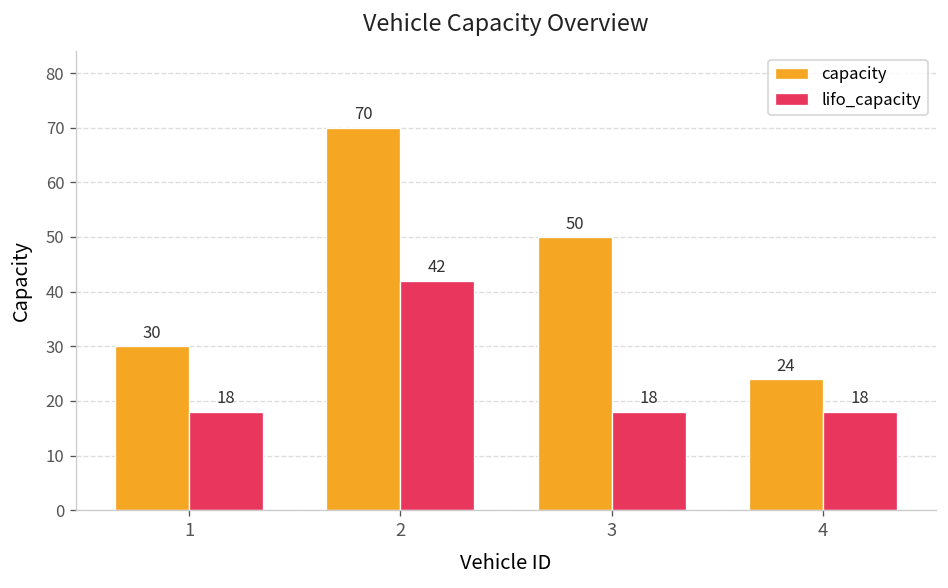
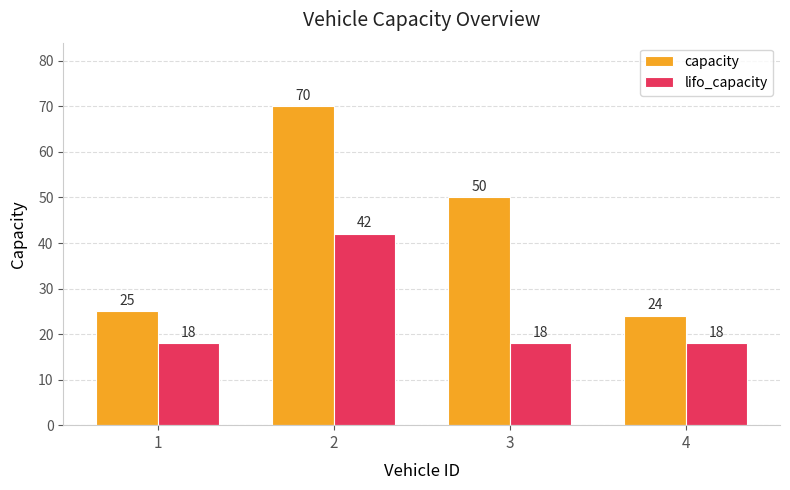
  {
    "capacity": {
-     "1": 30,
+     "1": 25,
      "2": 70,
      "3": 50,
      "4": 24
    },
    "lifo_capacity": {
      "1": 18,
      "2": 42,
      "3": 18,
      "4": 18
    }
  }
